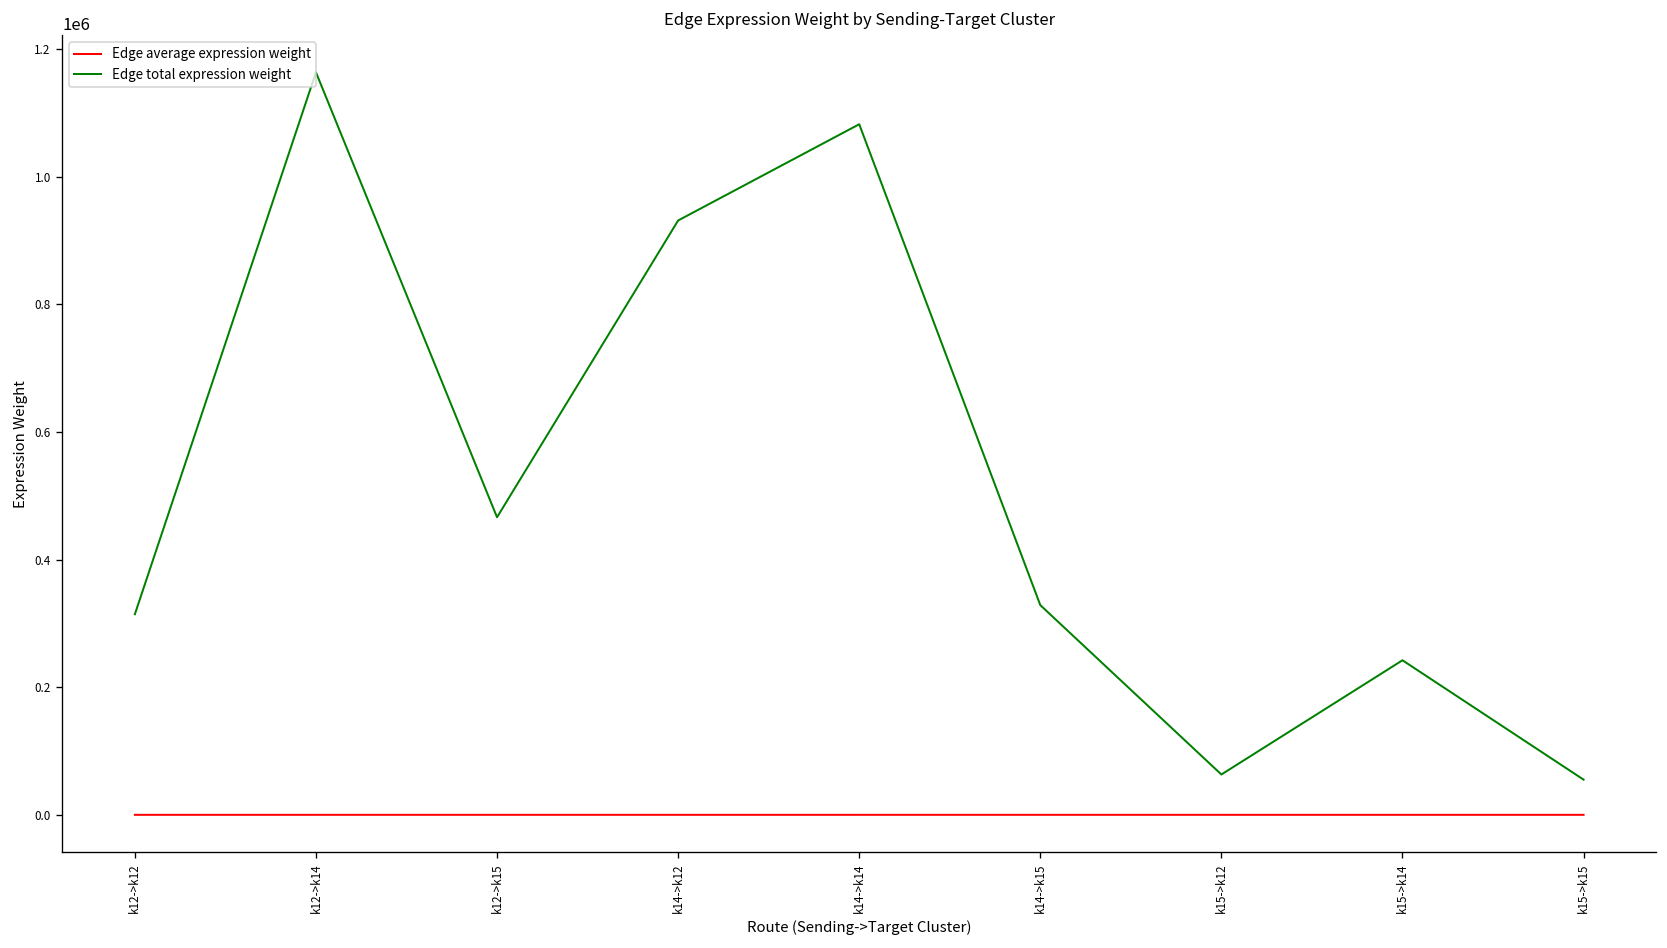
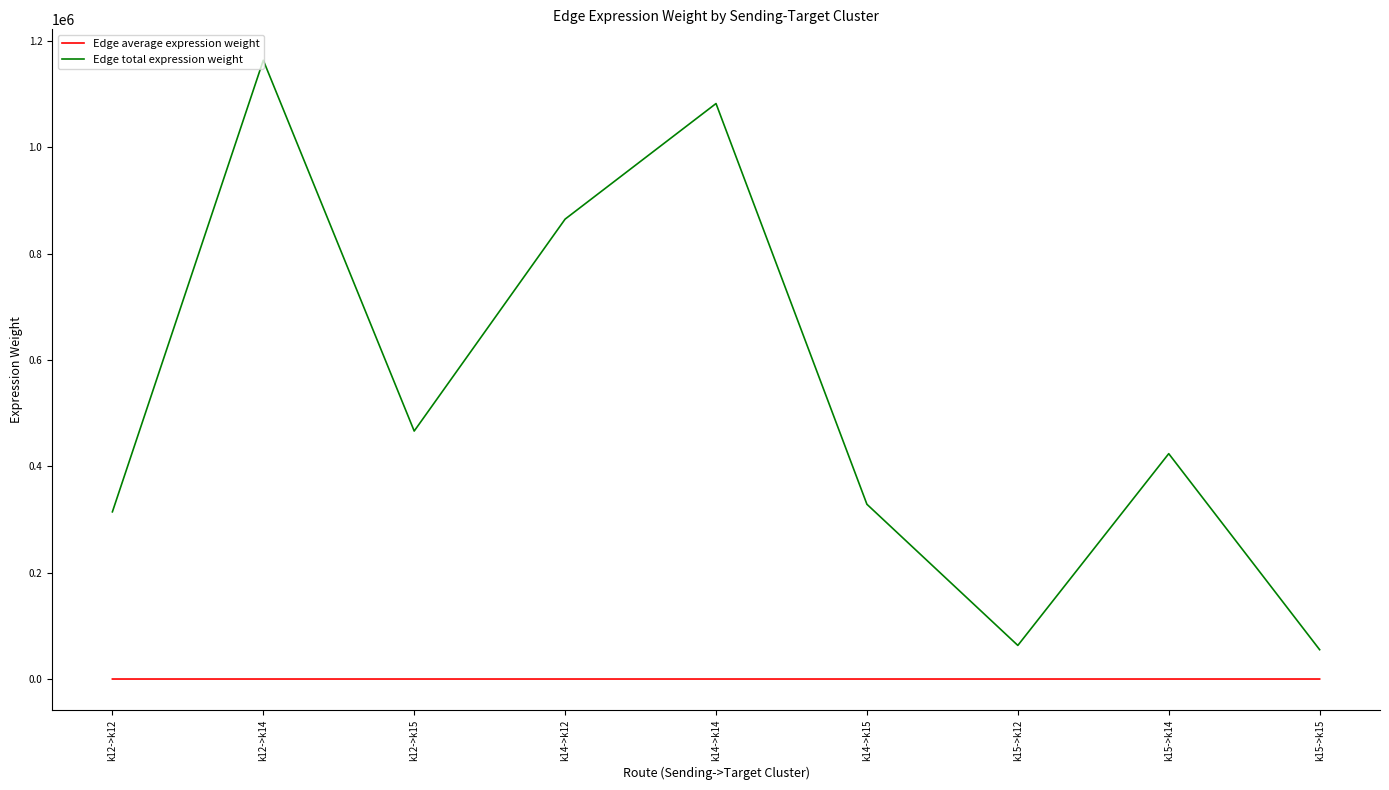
  {
    "Edge average expression weight": {
      "k12->k12": 0,
      "k12->k14": 0,
      "k12->k15": 0,
      "k14->k12": 0,
      "k14->k14": 0,
      "k14->k15": 0,
      "k15->k12": 0,
      "k15->k14": 0,
      "k15->k15": 0
    },
    "Edge total expression weight": {
      "k12->k12": 310000,
      "k12->k15": 470000,
-     "k14->k12": 930000,
+     "k14->k12": 870000,
      "k14->k14": 1080000,
      "k14->k15": 330000,
      "k15->k12": 60000,
-     "k15->k14": 240000,
+     "k15->k14": 420000,
      "k15->k15": 60000
    }
  }
